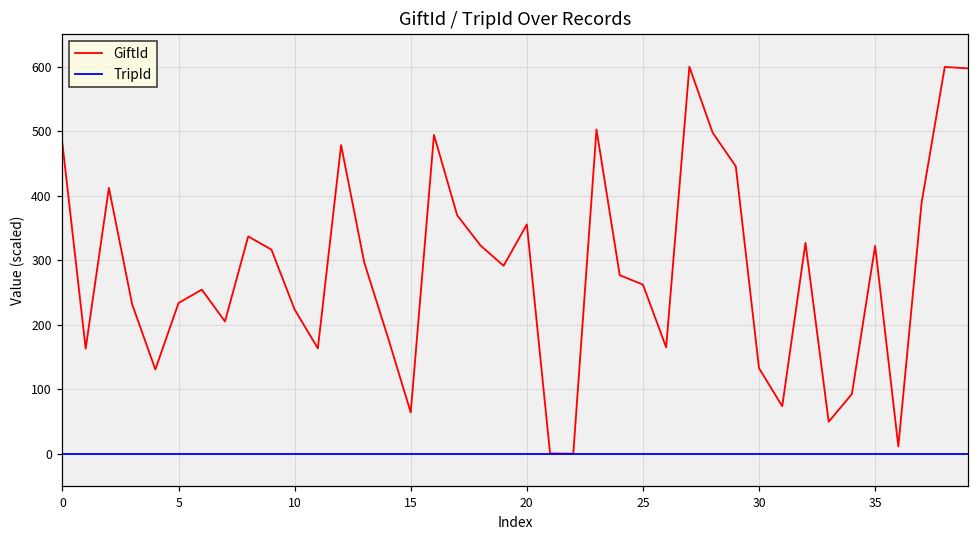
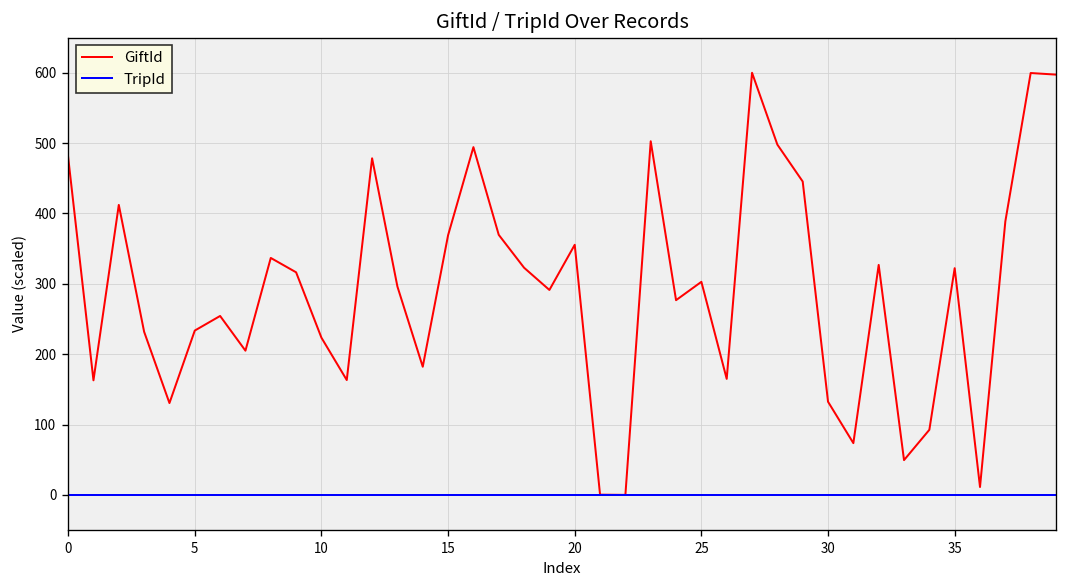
  {
    "GiftId": {
      "0": 480,
      "5": 230,
      "10": 220,
-     "15": 60,
+     "15": 370,
      "20": 360,
-     "25": 260,
+     "25": 300,
      "30": 130,
      "35": 320
    },
    "TripId": {
      "0": 0,
      "5": 0,
      "10": 0,
      "15": 0,
      "20": 0,
      "25": 0,
      "30": 0,
      "35": 0
    }
  }
